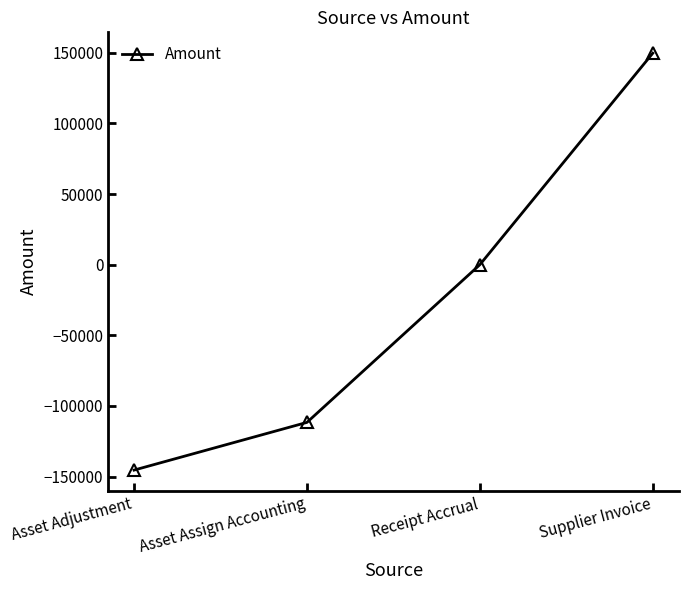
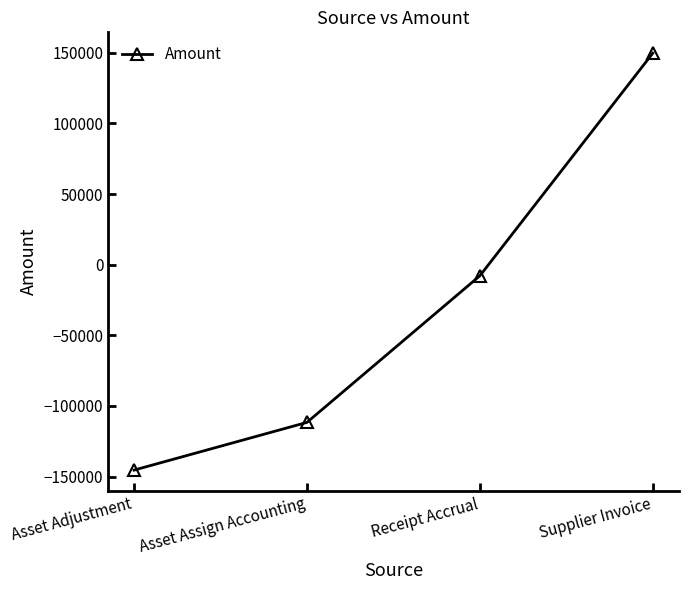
  {
    "Asset Adjustment": -145000,
    "Asset Assign Accounting": -112000,
-   "Receipt Accrual": 0,
+   "Receipt Accrual": -8000,
    "Supplier Invoice": 150000
  }
